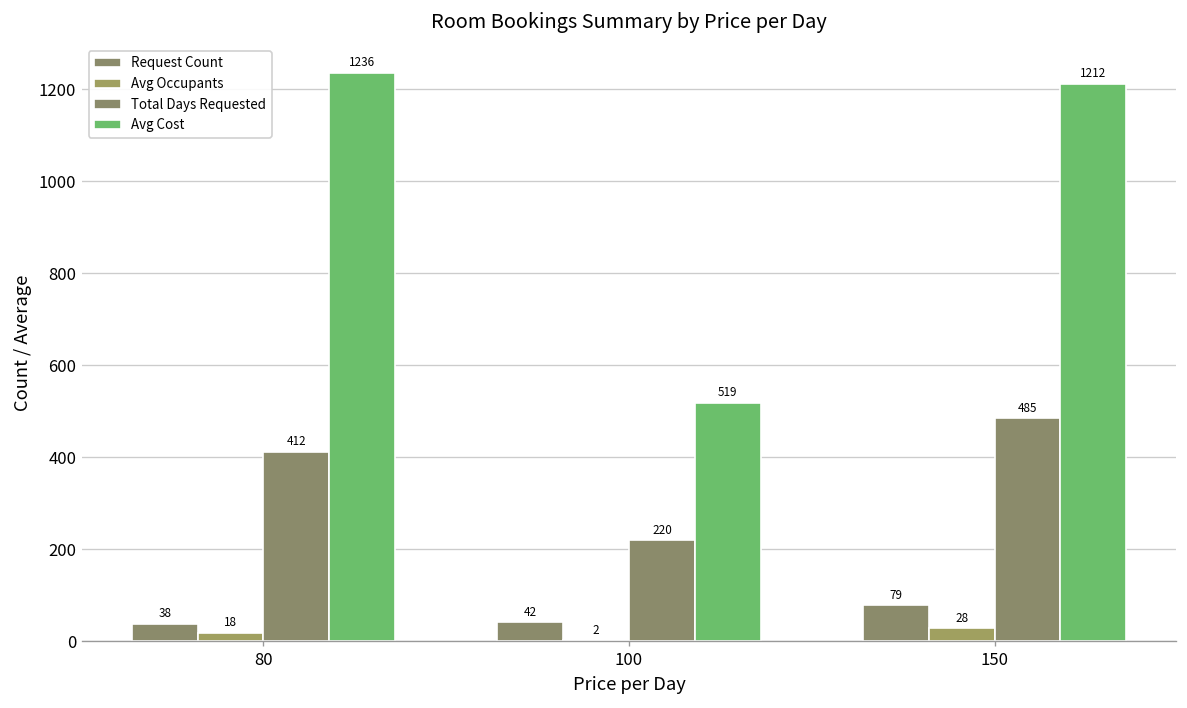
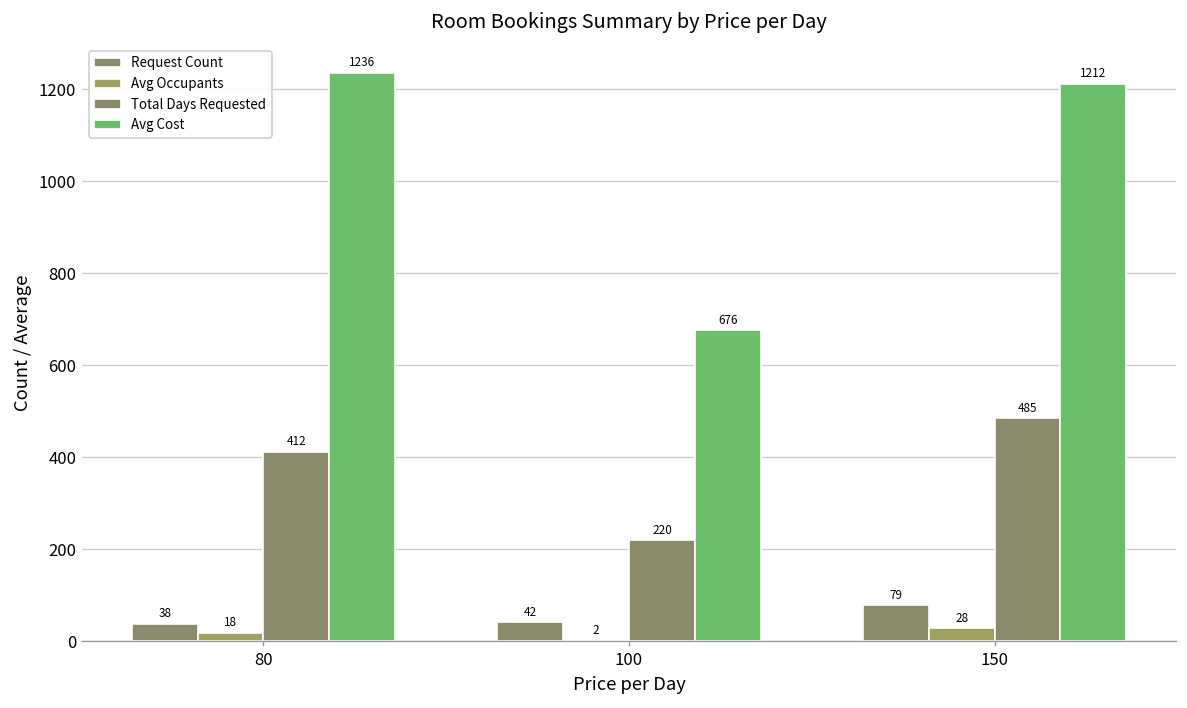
  {
    "Avg Cost": {
      "80": 1236,
-     "100": 519,
+     "100": 676,
      "150": 1212
    }
  }
